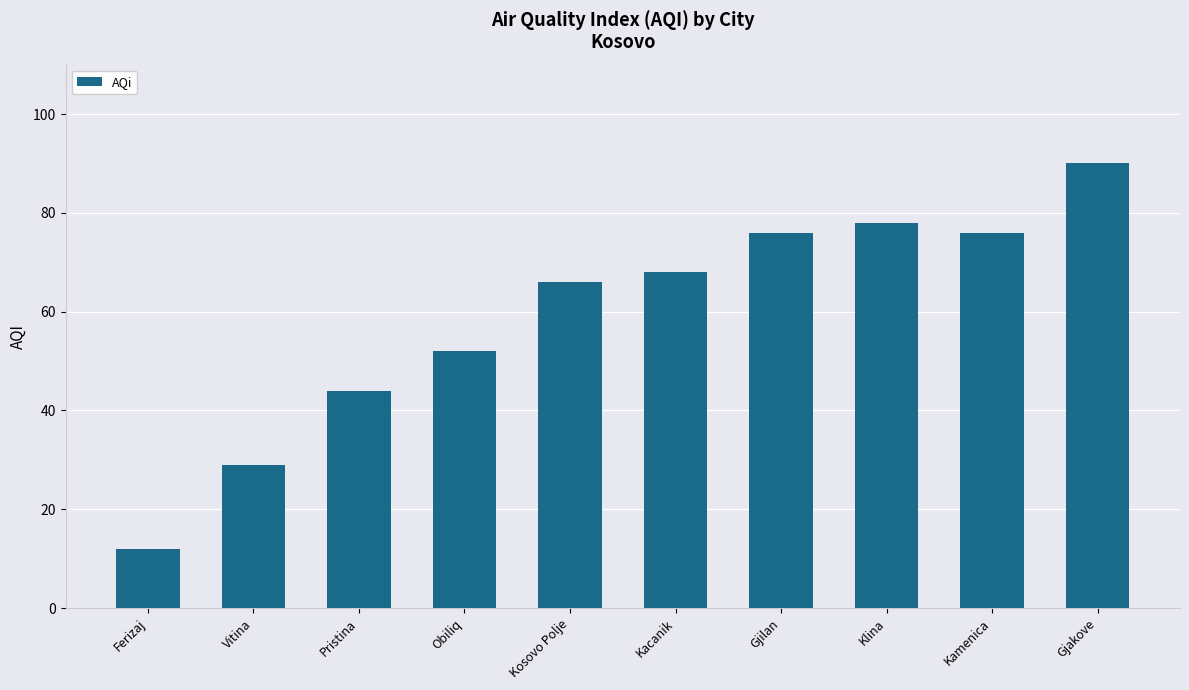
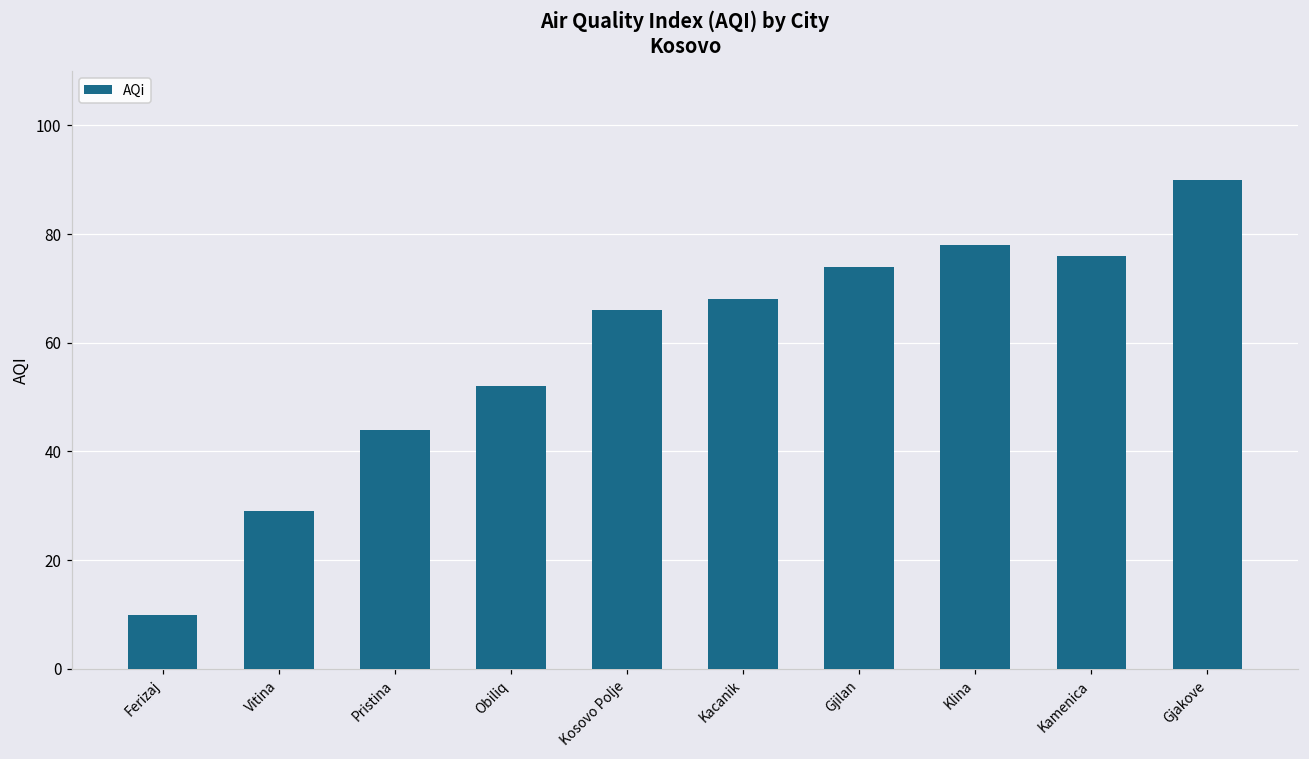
  {
-   "Ferizaj": 12,
+   "Ferizaj": 10,
    "Vitina": 29,
    "Pristina": 44,
    "Obiliq": 52,
    "Kosovo Polje": 66,
    "Kacanik": 68,
-   "Gjilan": 76,
+   "Gjilan": 74,
    "Klina": 78,
    "Kamenica": 76,
    "Gjakove": 90
  }
